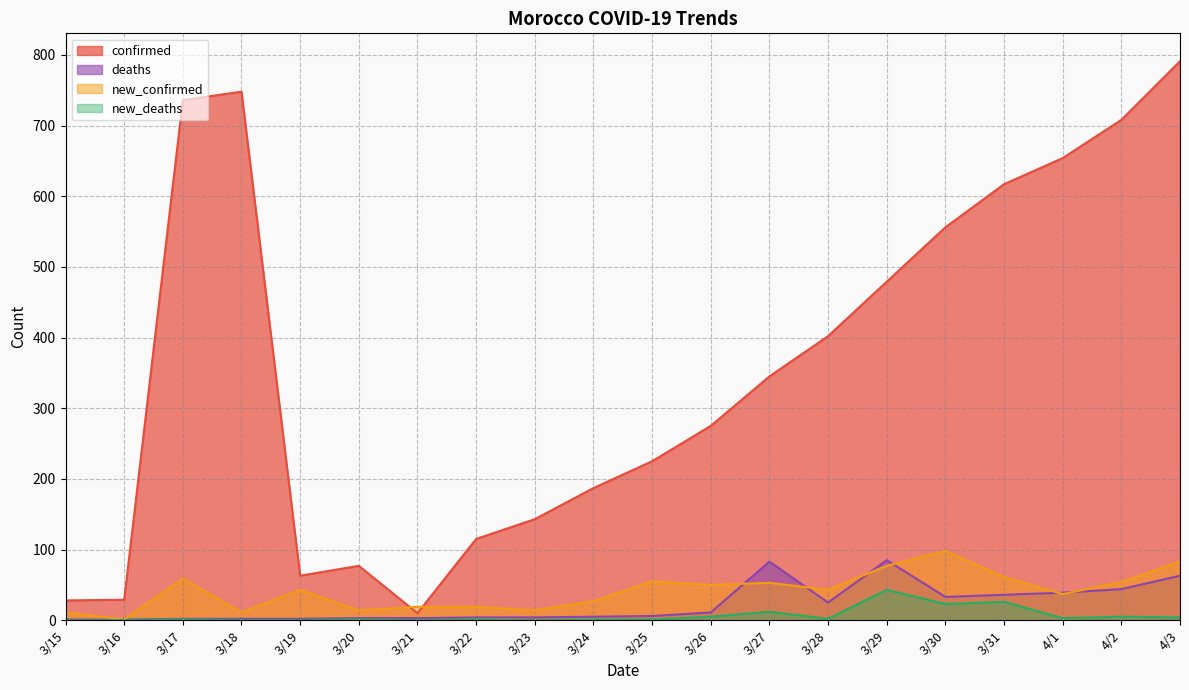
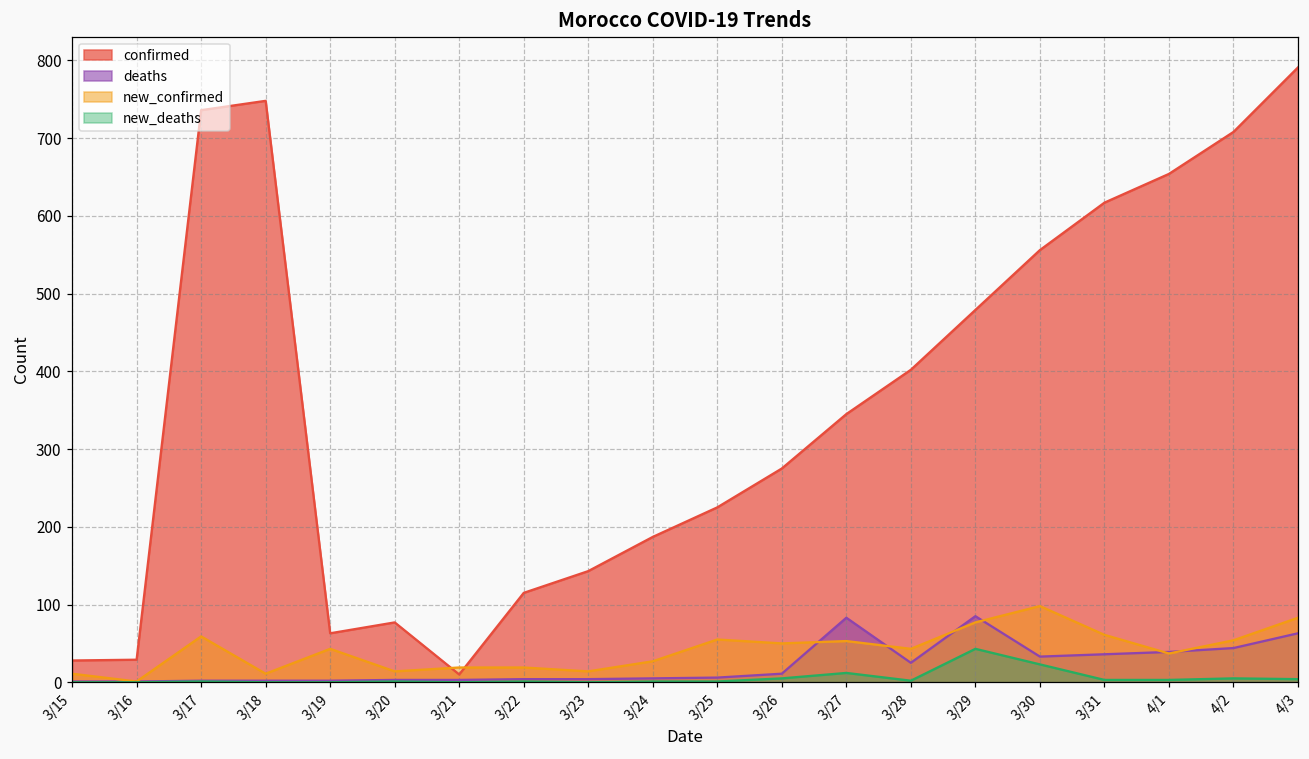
  {
    "confirmed": {
      "3/15": 30,
      "3/16": 30,
      "3/18": 750,
      "3/19": 60,
      "3/20": 80,
      "3/21": 10,
      "3/22": 120,
      "3/23": 140,
      "3/24": 190,
      "3/25": 230,
      "3/26": 280,
      "3/27": 350,
      "3/28": 400,
      "3/29": 480,
      "3/30": 560,
      "3/31": 620,
      "4/1": 650,
      "4/2": 710,
      "4/3": 790
    },
    "deaths": {
      "3/23": 0,
      "3/24": 10,
      "3/25": 10,
      "3/26": 10,
      "3/27": 80,
      "3/28": 30,
      "3/29": 90,
      "3/30": 30,
      "3/31": 40,
      "4/2": 40,
      "4/3": 60
    },
    "new_confirmed": {
      "3/15": 10,
      "3/17": 60,
      "3/18": 10,
      "3/19": 40,
      "3/20": 10,
      "3/21": 20,
      "3/22": 20,
      "3/23": 10,
      "3/24": 30,
      "3/25": 60,
      "3/26": 50,
      "3/27": 50,
      "3/28": 40,
      "3/29": 80,
      "3/30": 100,
      "3/31": 60,
      "4/2": 50,
      "4/3": 80
    },
    "new_deaths": {
      "3/23": 0,
      "3/24": 0,
      "3/25": 0,
      "3/26": 10,
      "3/27": 10,
      "3/28": 0,
      "3/29": 40,
      "3/30": 20,
-     "3/31": 30,
+     "3/31": 0,
      "4/1": 0,
      "4/2": 10,
      "4/3": 0
    }
  }
